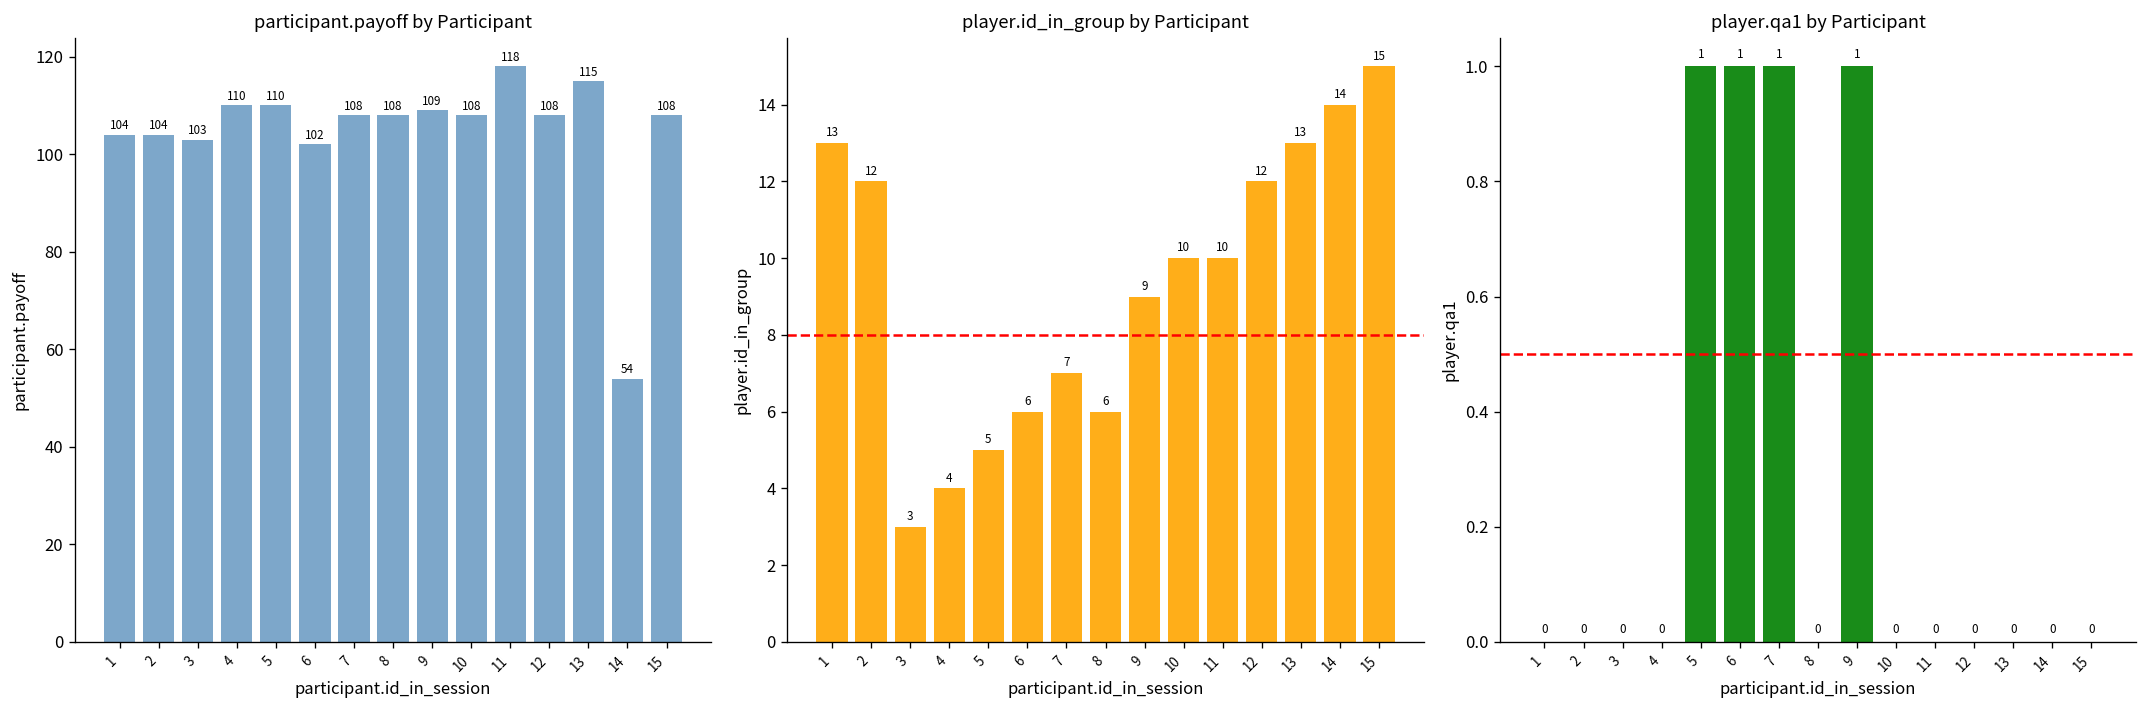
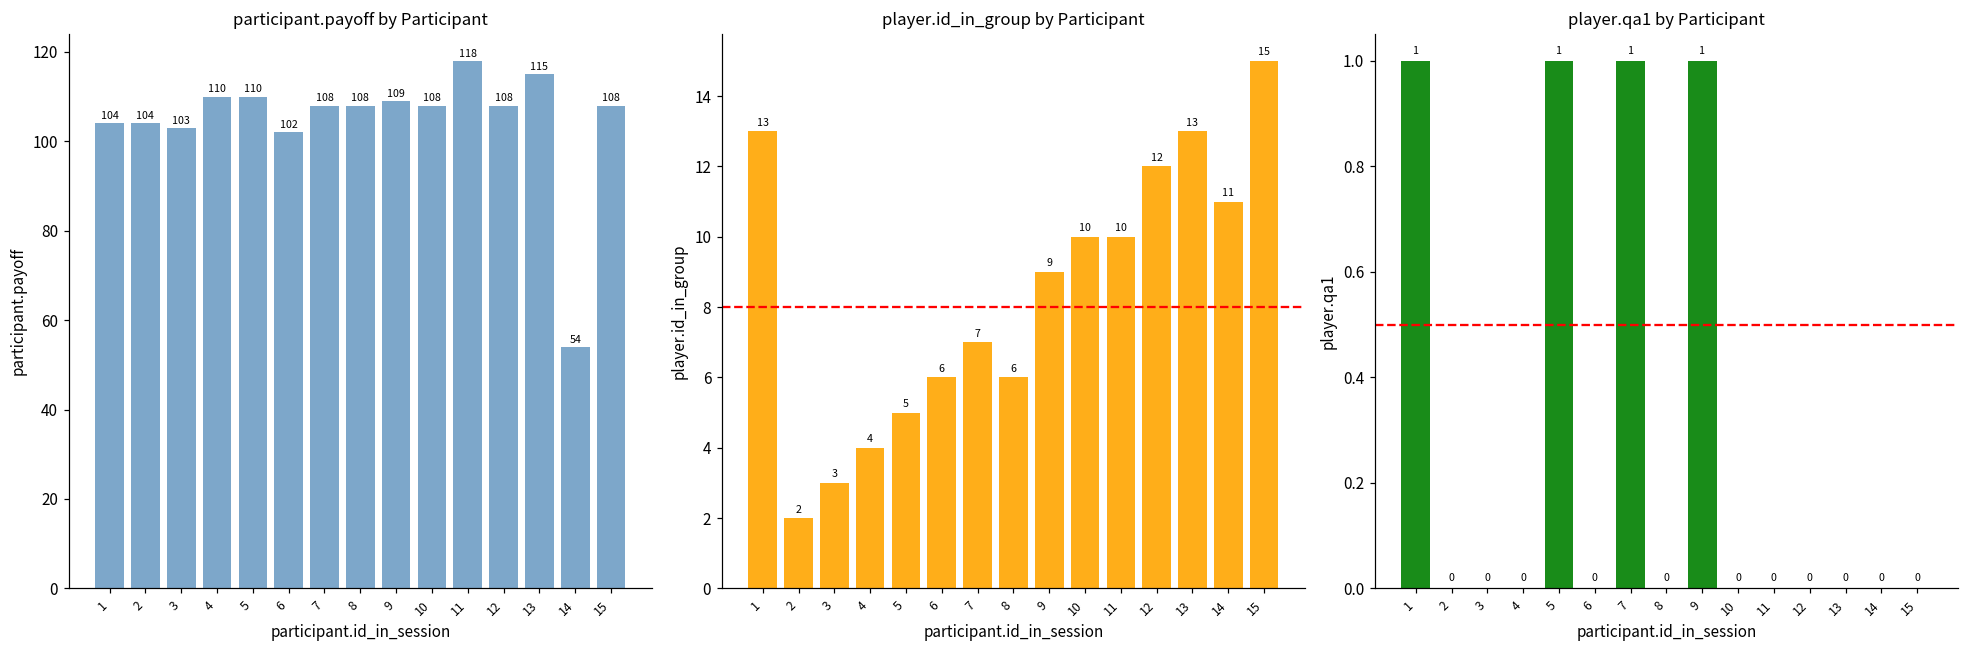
  {
    "participant.payoff by Participant": {
      "1": 104,
      "2": 104,
      "3": 103,
      "4": 110,
      "5": 110,
      "6": 102,
      "7": 108,
      "8": 108,
      "9": 109,
      "10": 108,
      "11": 118,
      "12": 108,
      "13": 115,
      "14": 54,
      "15": 108
    },
    "player.id_in_group by Participant": {
      "1": 13,
-     "2": 12,
+     "2": 2,
      "3": 3,
      "4": 4,
      "5": 5,
      "6": 6,
      "7": 7,
      "8": 6,
      "9": 9,
      "10": 10,
      "11": 10,
      "12": 12,
      "13": 13,
-     "14": 14,
+     "14": 11,
      "15": 15
    },
    "player.qa1 by Participant": {
-     "1": 0,
+     "1": 1,
      "2": 0,
      "3": 0,
      "4": 0,
      "5": 1,
-     "6": 1,
+     "6": 0,
      "7": 1,
      "8": 0,
      "9": 1,
      "10": 0,
      "11": 0,
      "12": 0,
      "13": 0,
      "14": 0,
      "15": 0
    }
  }
